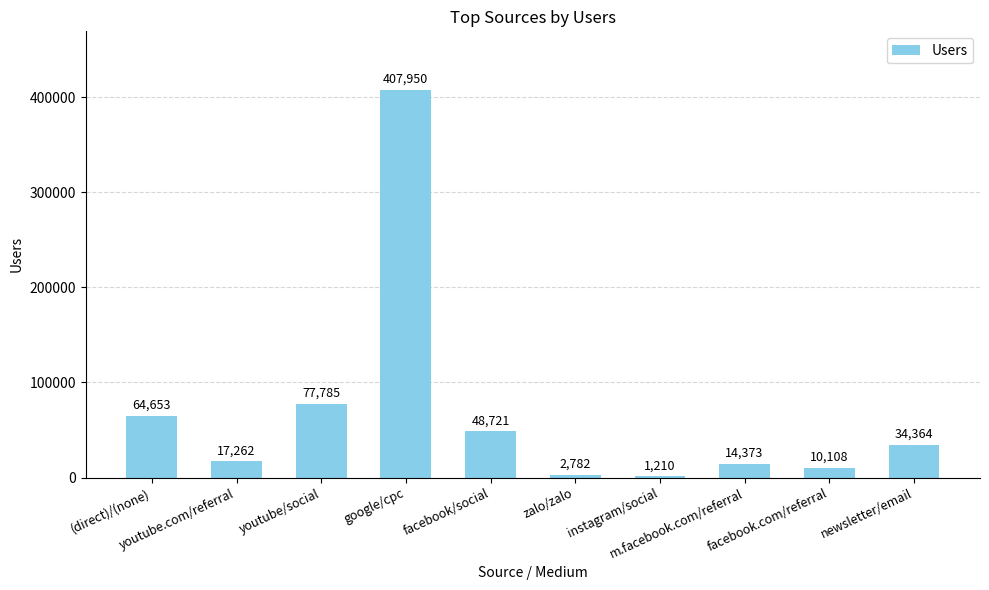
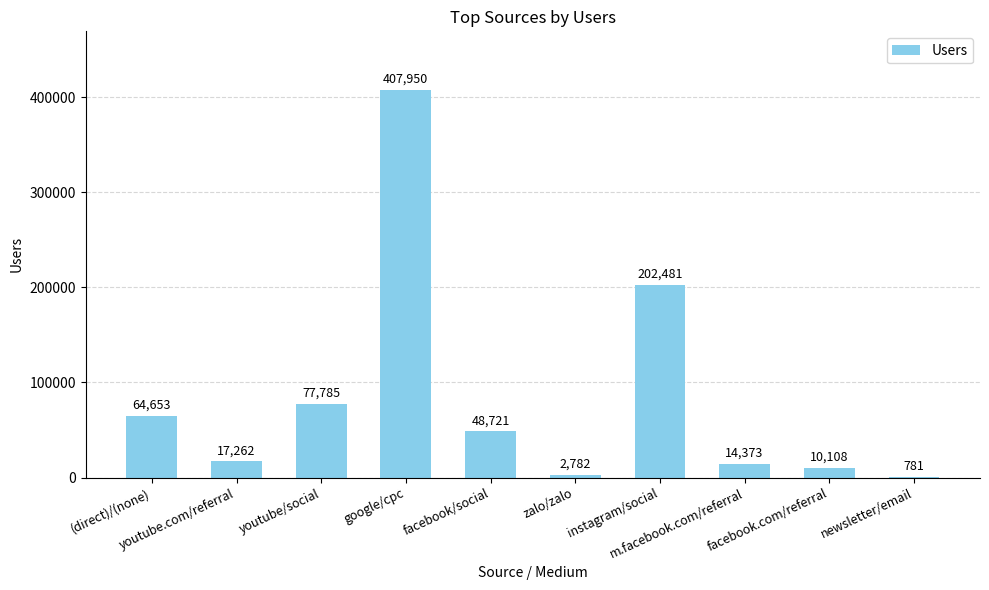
  {
    "(direct)/(none)": "64,653",
    "youtube.com/referral": "17,262",
    "youtube/social": "77,785",
    "google/cpc": "407,950",
    "facebook/social": "48,721",
    "zalo/zalo": "2,782",
-   "instagram/social": "1,210",
+   "instagram/social": "202,481",
    "m.facebook.com/referral": "14,373",
    "facebook.com/referral": "10,108",
-   "newsletter/email": "34,364"
+   "newsletter/email": "781"
  }
